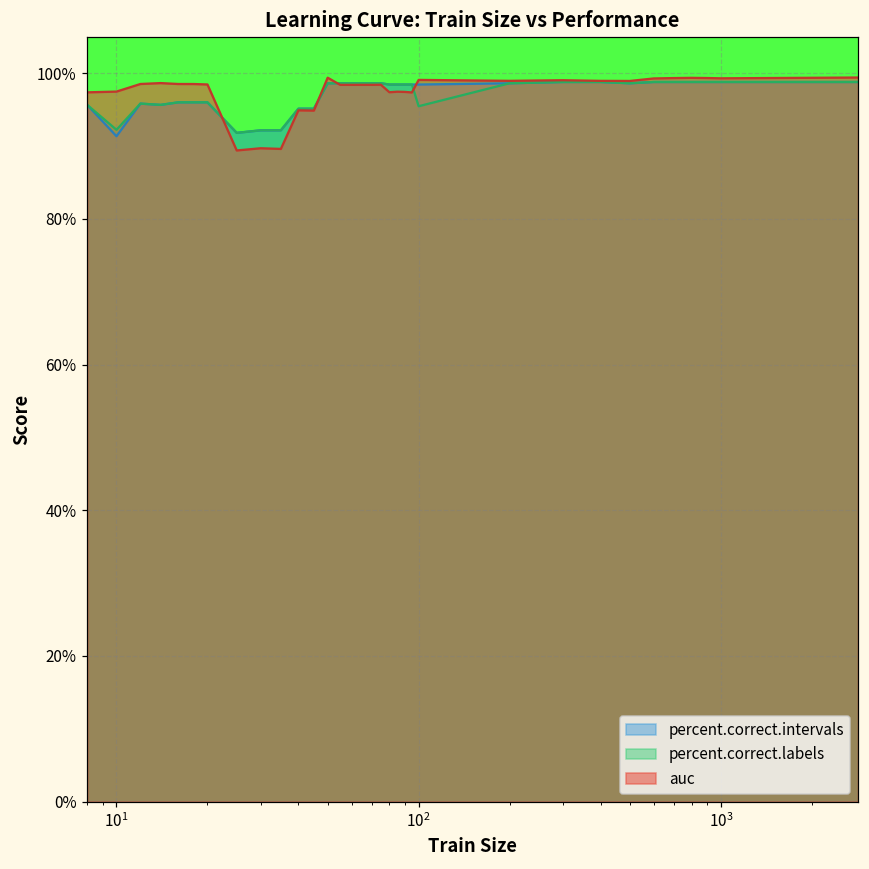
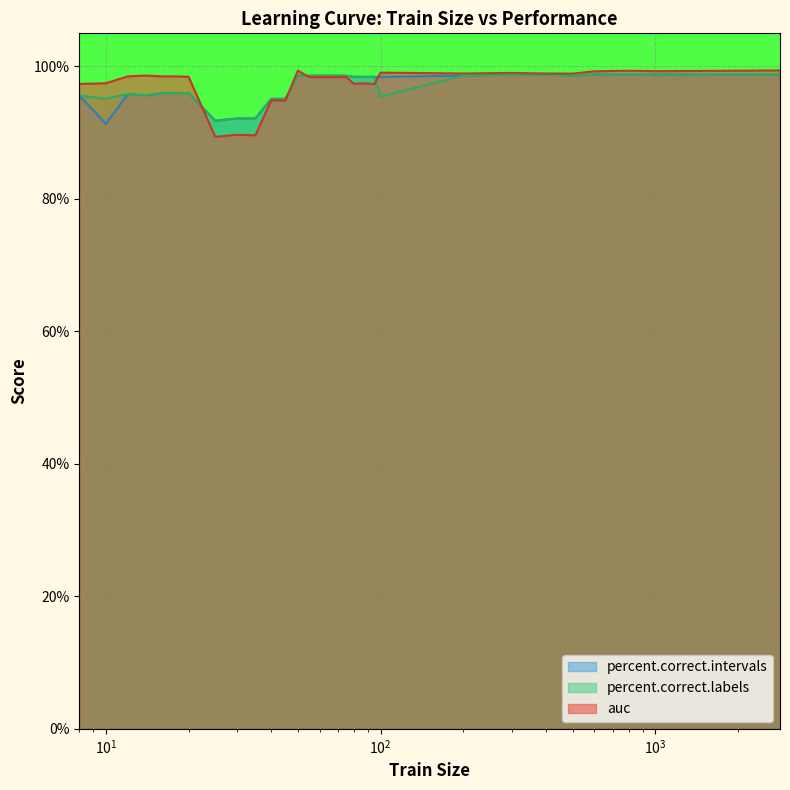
  {
    "percent.correct.intervals": {
      "10^1": "91%",
      "10^2": "98%"
    },
    "percent.correct.labels": {
-     "10^1": "92%",
+     "10^1": "95%",
      "10^2": "95%"
    },
    "auc": {
      "10^1": "97%",
      "10^2": "99%",
      "10^3": "99%"
    }
  }
